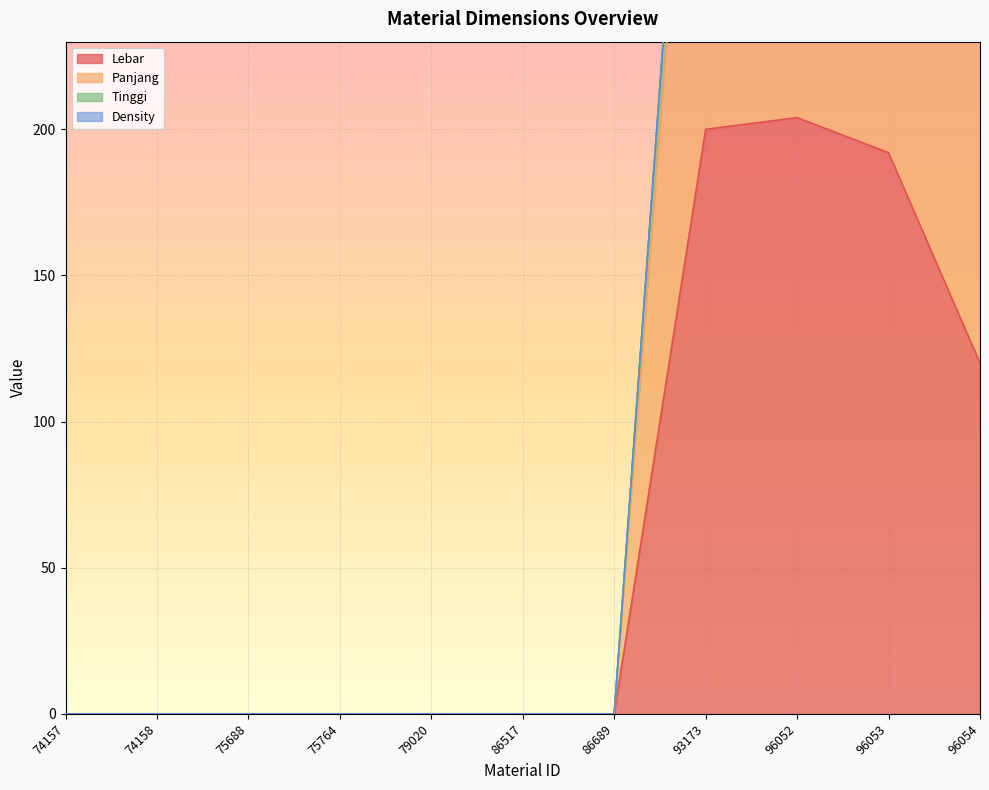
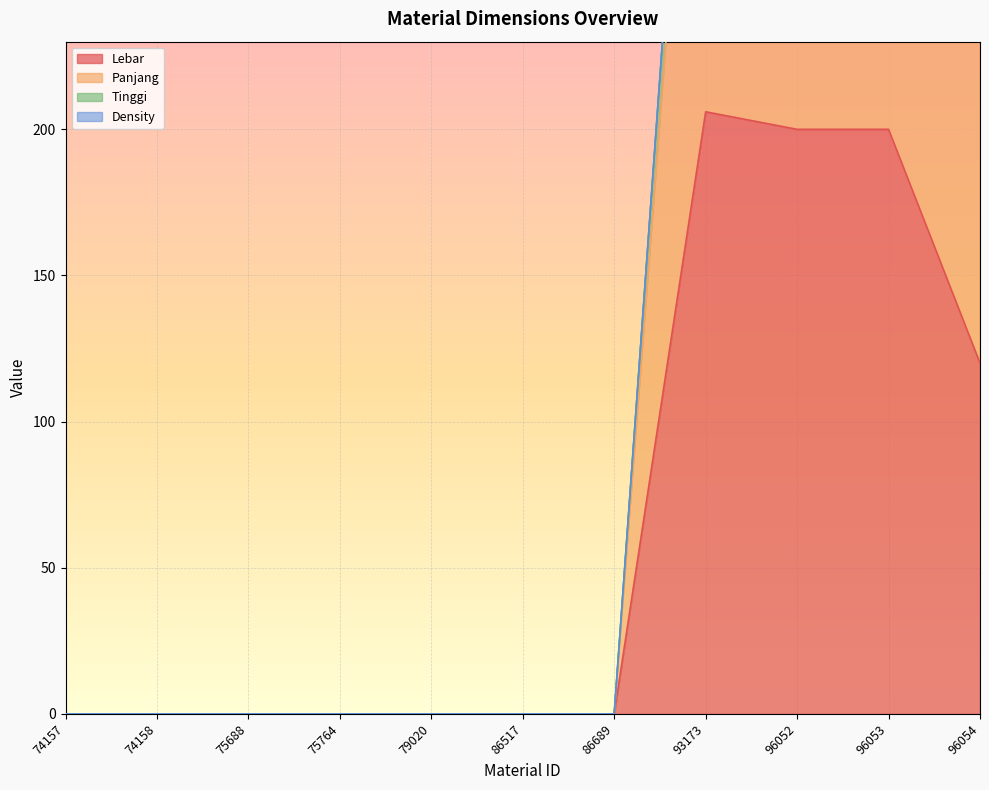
  {
    "Lebar": {
-     "93173": 200,
-     "96052": 204,
-     "96053": 192,
+     "93173": 206,
+     "96052": 200,
+     "96053": 200,
      "96054": 120
    }
  }
